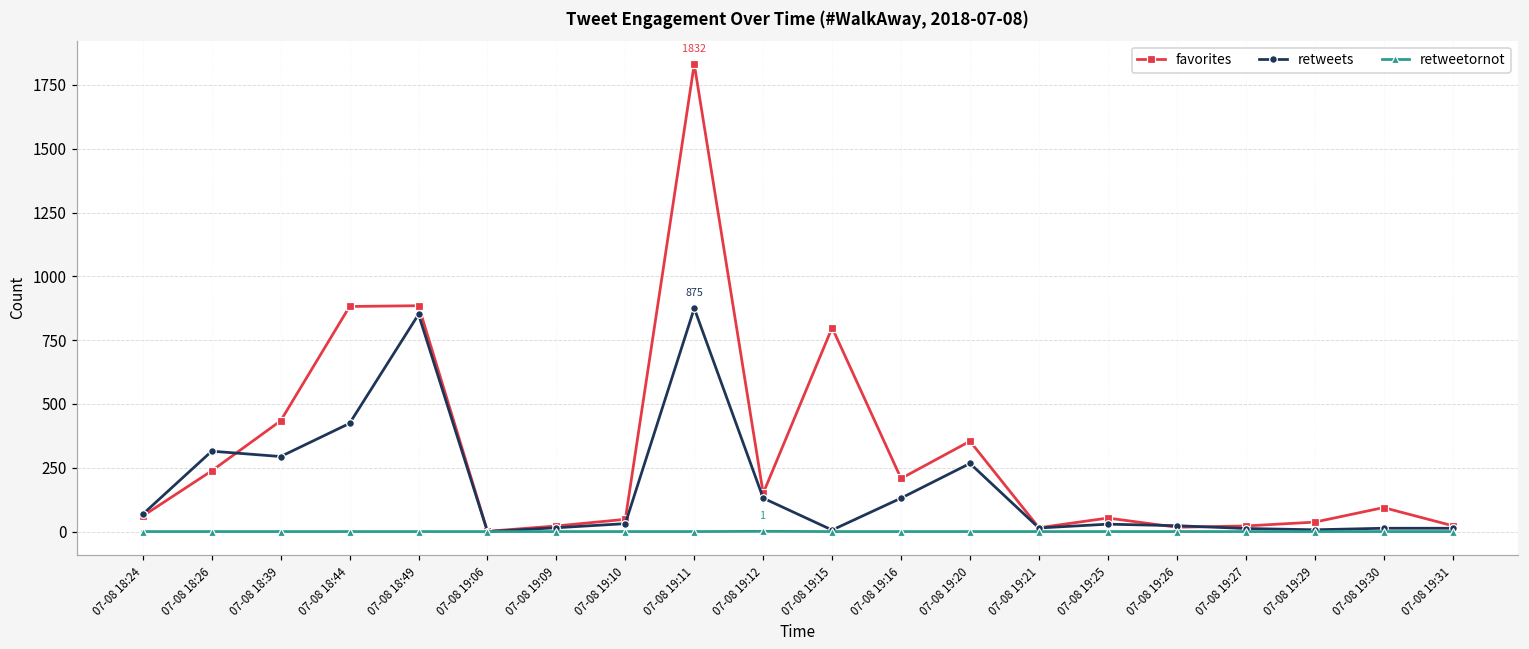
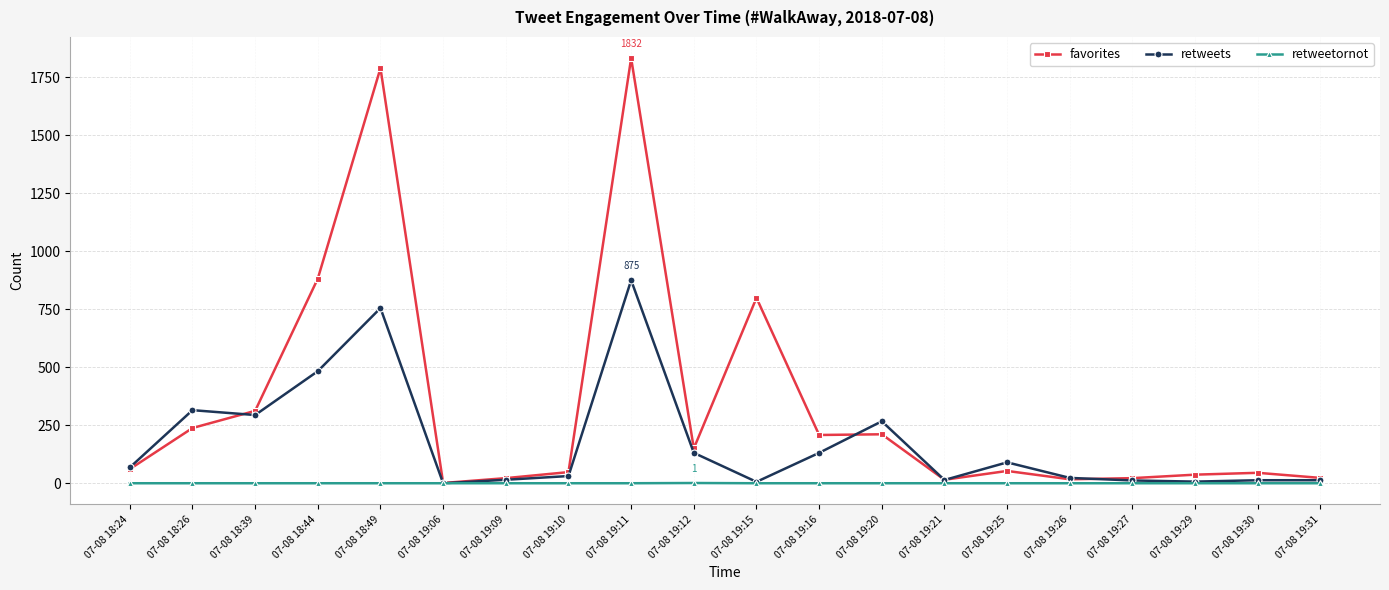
  {
    "favorites": {
      "07-08 18:26": 240,
-     "07-08 18:39": 430,
+     "07-08 18:39": 310,
      "07-08 18:44": 880,
-     "07-08 18:49": 890,
+     "07-08 18:49": 1790,
      "07-08 19:10": 50,
      "07-08 19:12": 150,
      "07-08 19:15": 800,
      "07-08 19:16": 210,
-     "07-08 19:20": 350,
+     "07-08 19:20": 210,
      "07-08 19:25": 50,
      "07-08 19:29": 40,
-     "07-08 19:30": 90
+     "07-08 19:30": 50
    },
    "retweets": {
      "07-08 18:26": 320,
      "07-08 18:39": 290,
-     "07-08 18:44": 420,
-     "07-08 18:49": 850,
+     "07-08 18:44": 480,
+     "07-08 18:49": 760,
      "07-08 19:10": 30,
      "07-08 19:12": 130,
      "07-08 19:16": 130,
      "07-08 19:20": 270,
-     "07-08 19:25": 30,
+     "07-08 19:25": 90,
      "07-08 19:30": 10
    },
    "retweetornot": {
      "07-08 19:12": 1
    }
  }
